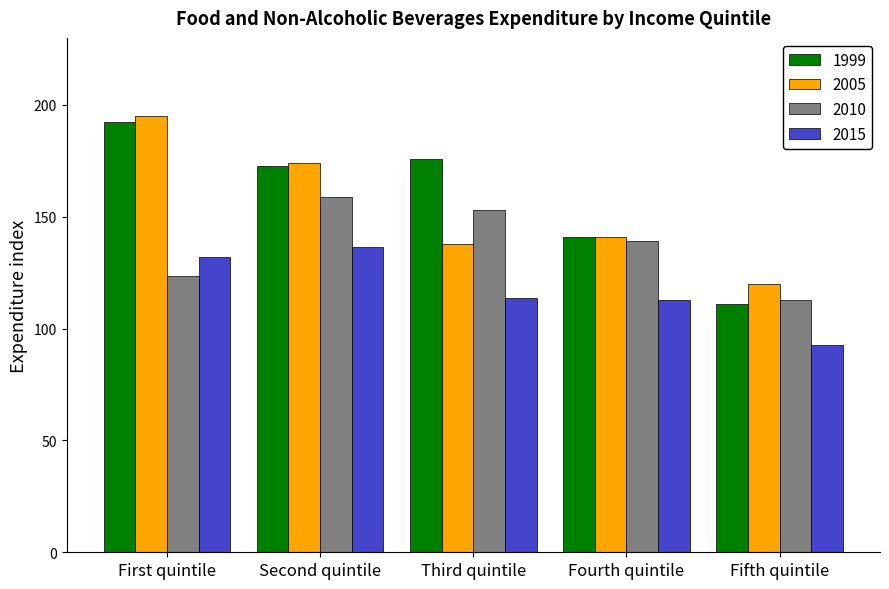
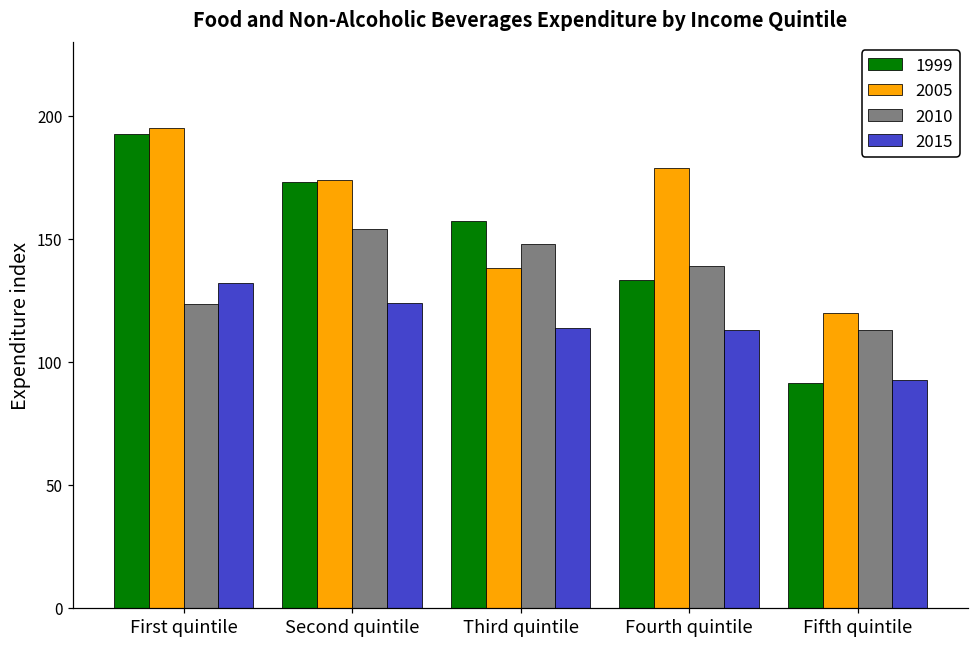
  {
    "1999": {
      "First quintile": 193,
      "Second quintile": 173,
-     "Third quintile": 176,
-     "Fourth quintile": 141,
-     "Fifth quintile": 111
+     "Third quintile": 157,
+     "Fourth quintile": 133,
+     "Fifth quintile": 91
    },
    "2005": {
      "First quintile": 195,
      "Second quintile": 174,
      "Third quintile": 138,
-     "Fourth quintile": 141,
+     "Fourth quintile": 179,
      "Fifth quintile": 120
    },
    "2010": {
      "First quintile": 124,
-     "Second quintile": 159,
-     "Third quintile": 153,
+     "Second quintile": 154,
+     "Third quintile": 148,
      "Fourth quintile": 139,
      "Fifth quintile": 113
    },
    "2015": {
      "First quintile": 132,
-     "Second quintile": 137,
+     "Second quintile": 124,
      "Third quintile": 114,
      "Fourth quintile": 113,
      "Fifth quintile": 93
    }
  }
